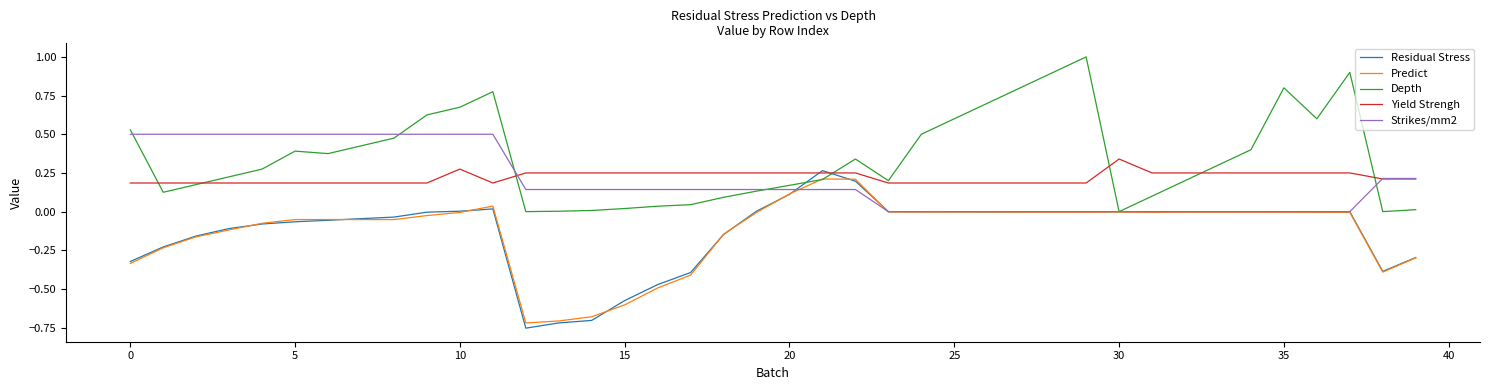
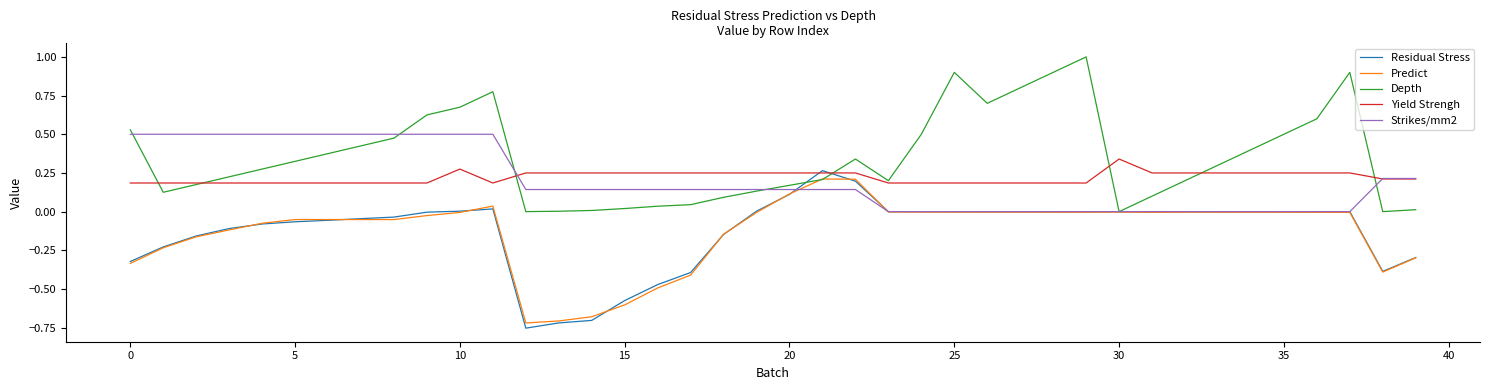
  {
    "Residual Stress": {
      "15": -0.57
    },
    "Predict": {
      "15": -0.60
    },
    "Depth": {
      "0": 0.53,
-     "5": 0.39,
+     "5": 0.33,
      "10": 0.68,
      "15": 0.02,
      "20": 0.17,
-     "25": 0.6,
-     "35": 0.8
+     "25": 0.9,
+     "35": 0.5
    },
    "Yield Strengh": {
      "0": 0.19,
      "5": 0.19,
      "10": 0.28,
      "15": 0.25,
      "20": 0.25,
      "25": 0.19,
      "30": 0.34,
      "35": 0.25
    },
    "Strikes/mm2": {
      "0": 0.50,
      "5": 0.50,
      "10": 0.50,
      "15": 0.14,
      "20": 0.14
    }
  }
